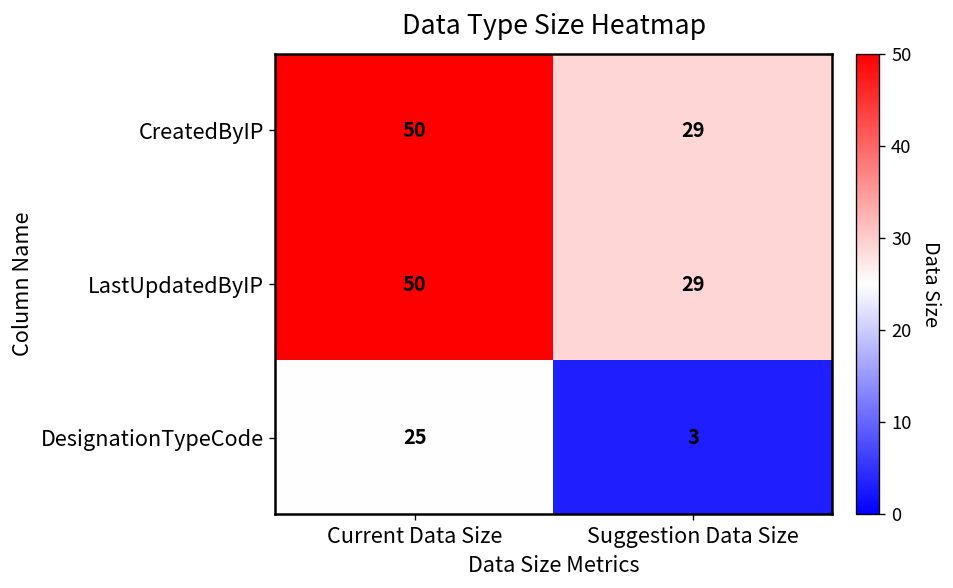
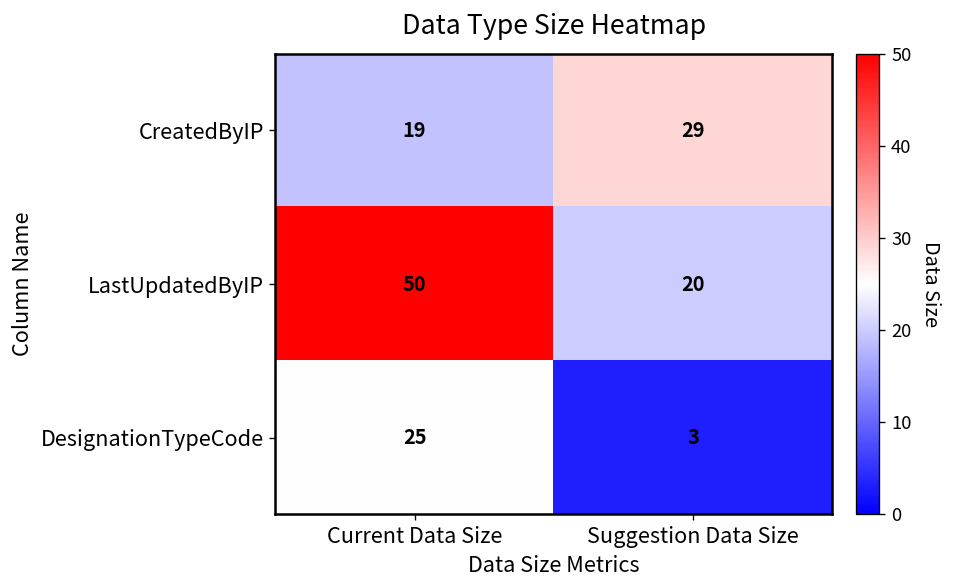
  {
    "CreatedByIP": {
-     "Current Data Size": 50,
+     "Current Data Size": 19,
      "Suggestion Data Size": 29
    },
    "LastUpdatedByIP": {
      "Current Data Size": 50,
-     "Suggestion Data Size": 29
+     "Suggestion Data Size": 20
    },
    "DesignationTypeCode": {
      "Current Data Size": 25,
      "Suggestion Data Size": 3
    }
  }
